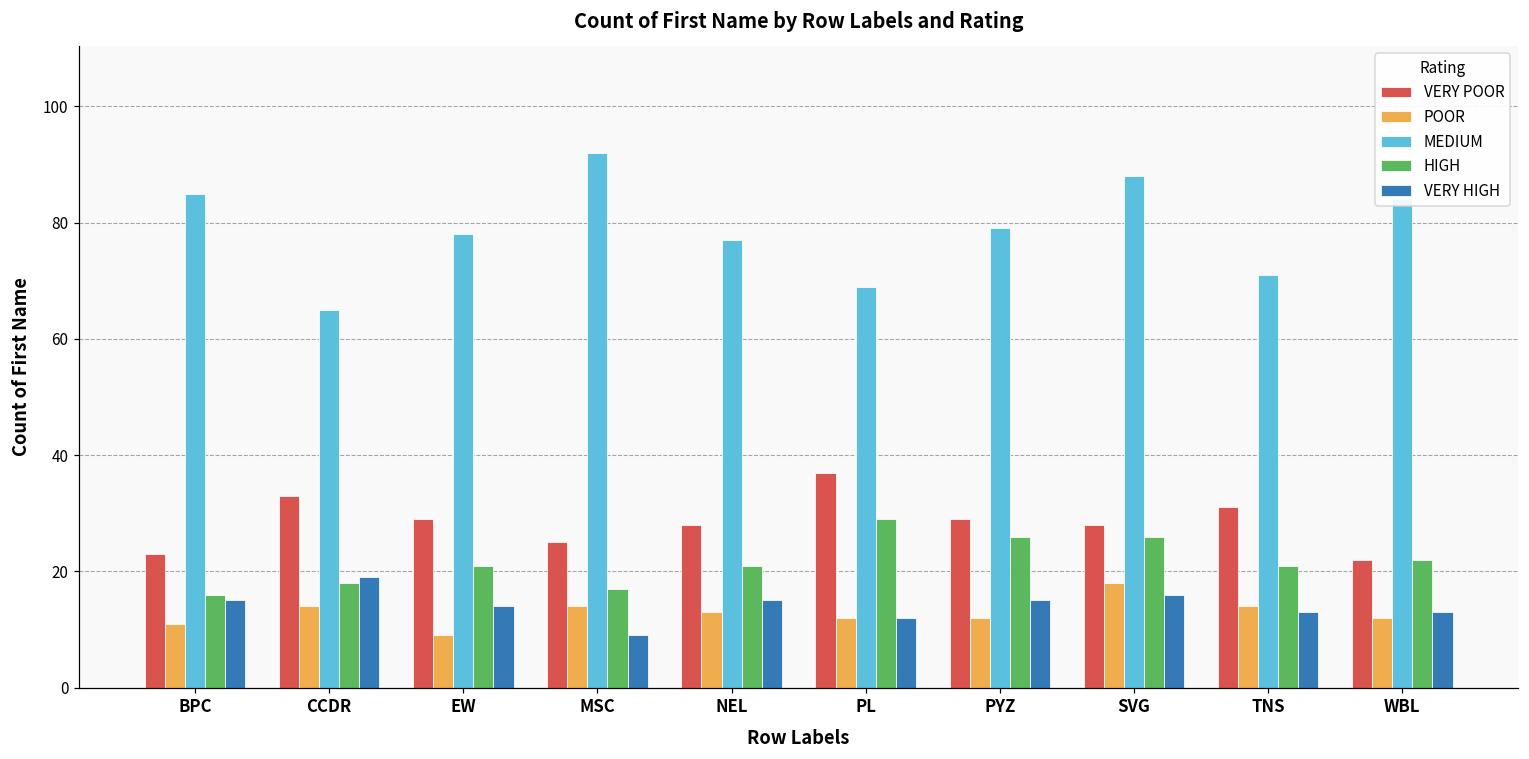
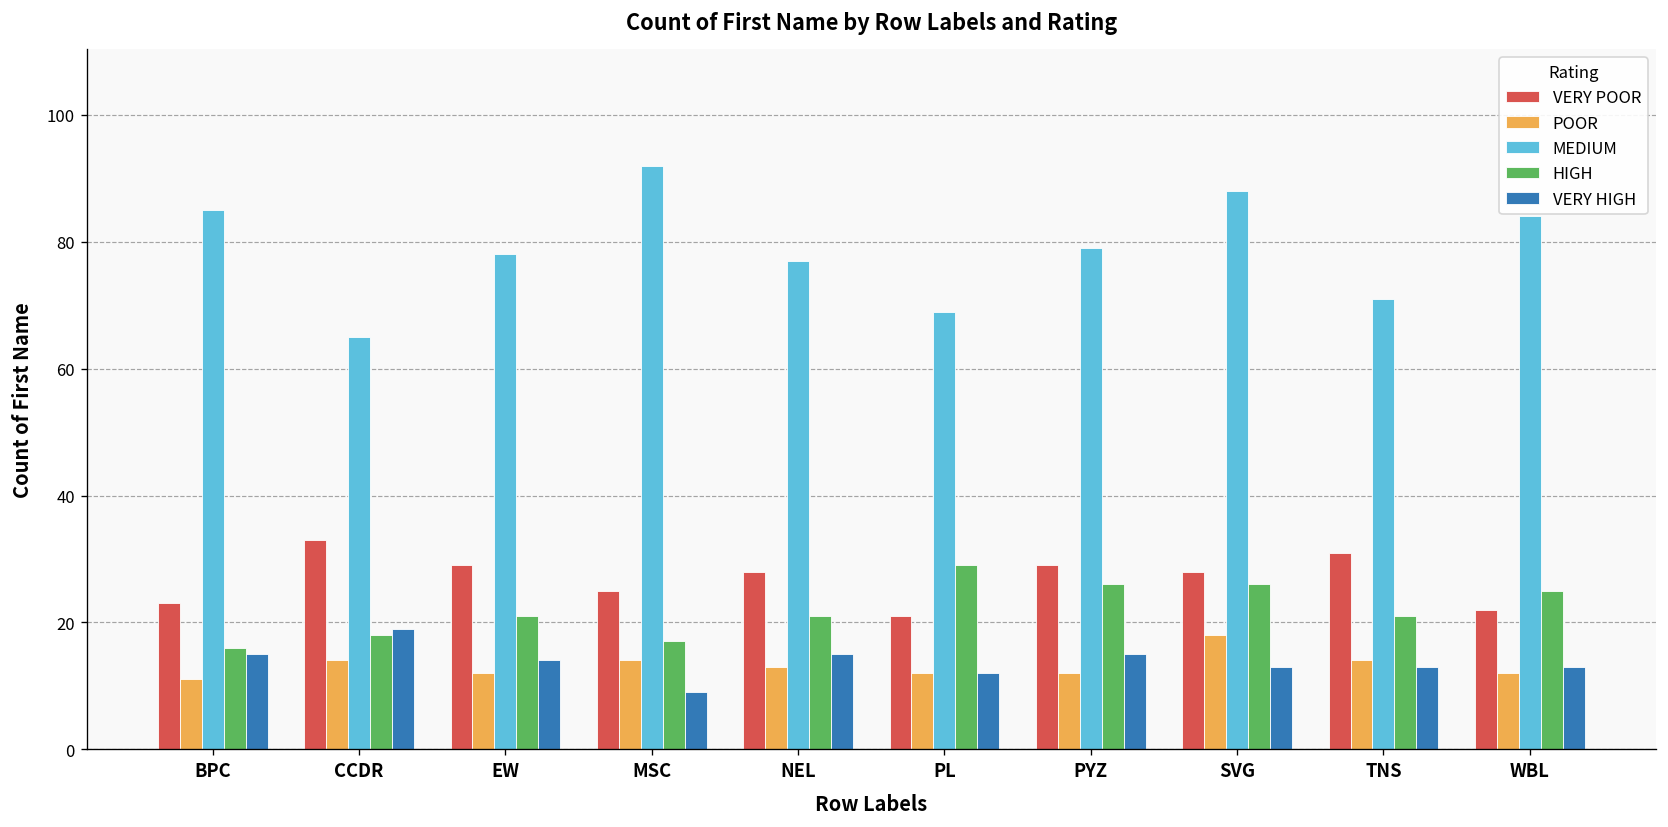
  {
    "VERY POOR": {
      "BPC": 23,
      "CCDR": 33,
      "EW": 29,
      "MSC": 25,
      "NEL": 28,
-     "PL": 37,
+     "PL": 21,
      "PYZ": 29,
      "SVG": 28,
      "TNS": 31,
      "WBL": 22
    },
    "POOR": {
      "BPC": 11,
      "CCDR": 14,
-     "EW": 9,
+     "EW": 12,
      "MSC": 14,
      "NEL": 13,
      "PL": 12,
      "PYZ": 12,
      "SVG": 18,
      "TNS": 14,
      "WBL": 12
    },
    "MEDIUM": {
      "BPC": 85,
      "CCDR": 65,
      "EW": 78,
      "MSC": 92,
      "NEL": 77,
      "PL": 69,
      "PYZ": 79,
      "SVG": 88,
      "TNS": 71,
      "WBL": 84
    },
    "HIGH": {
      "BPC": 16,
      "CCDR": 18,
      "EW": 21,
      "MSC": 17,
      "NEL": 21,
      "PL": 29,
      "PYZ": 26,
      "SVG": 26,
      "TNS": 21,
-     "WBL": 22
+     "WBL": 25
    },
    "VERY HIGH": {
      "BPC": 15,
      "CCDR": 19,
      "EW": 14,
      "MSC": 9,
      "NEL": 15,
      "PL": 12,
      "PYZ": 15,
-     "SVG": 16,
+     "SVG": 13,
      "TNS": 13,
      "WBL": 13
    }
  }
